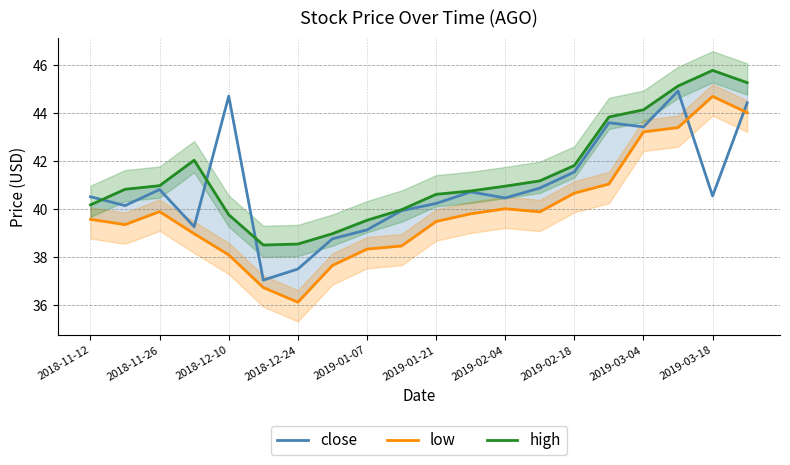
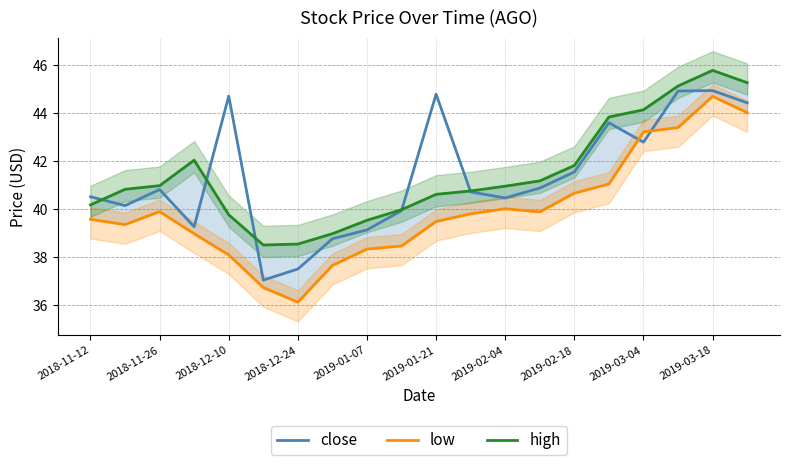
  {
    "close": {
      "2018-11-12": 40.5,
      "2018-11-26": 40.8,
      "2018-12-10": 44.7,
      "2018-12-24": 37.5,
      "2019-01-07": 39.1,
-     "2019-01-21": 40.2,
+     "2019-01-21": 44.8,
      "2019-02-18": 41.6,
-     "2019-03-04": 43.4,
-     "2019-03-18": 40.6
+     "2019-03-04": 42.8,
+     "2019-03-18": 44.9
    }
  }
